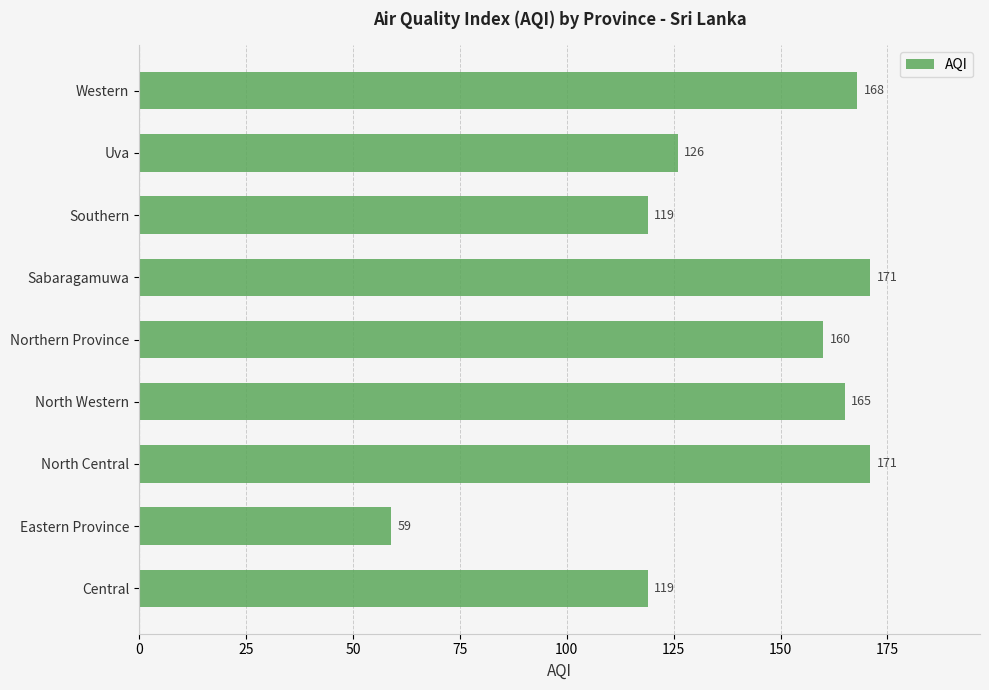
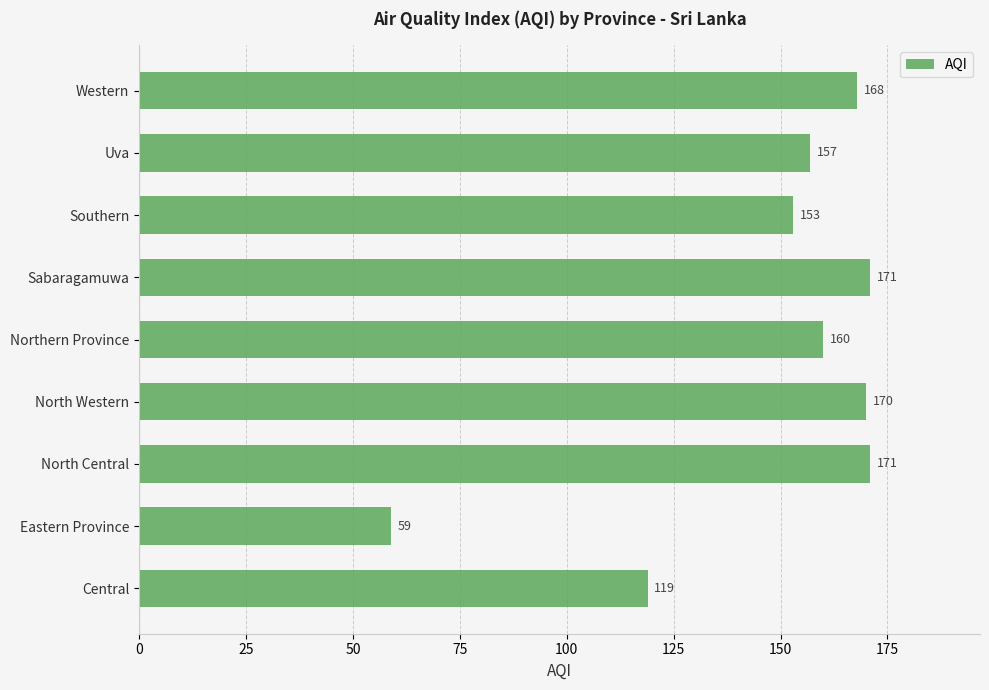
  {
    "Western": 168,
-   "Uva": 126,
-   "Southern": 119,
+   "Uva": 157,
+   "Southern": 153,
    "Sabaragamuwa": 171,
    "Northern Province": 160,
-   "North Western": 165,
+   "North Western": 170,
    "North Central": 171,
    "Eastern Province": 59,
    "Central": 119
  }
